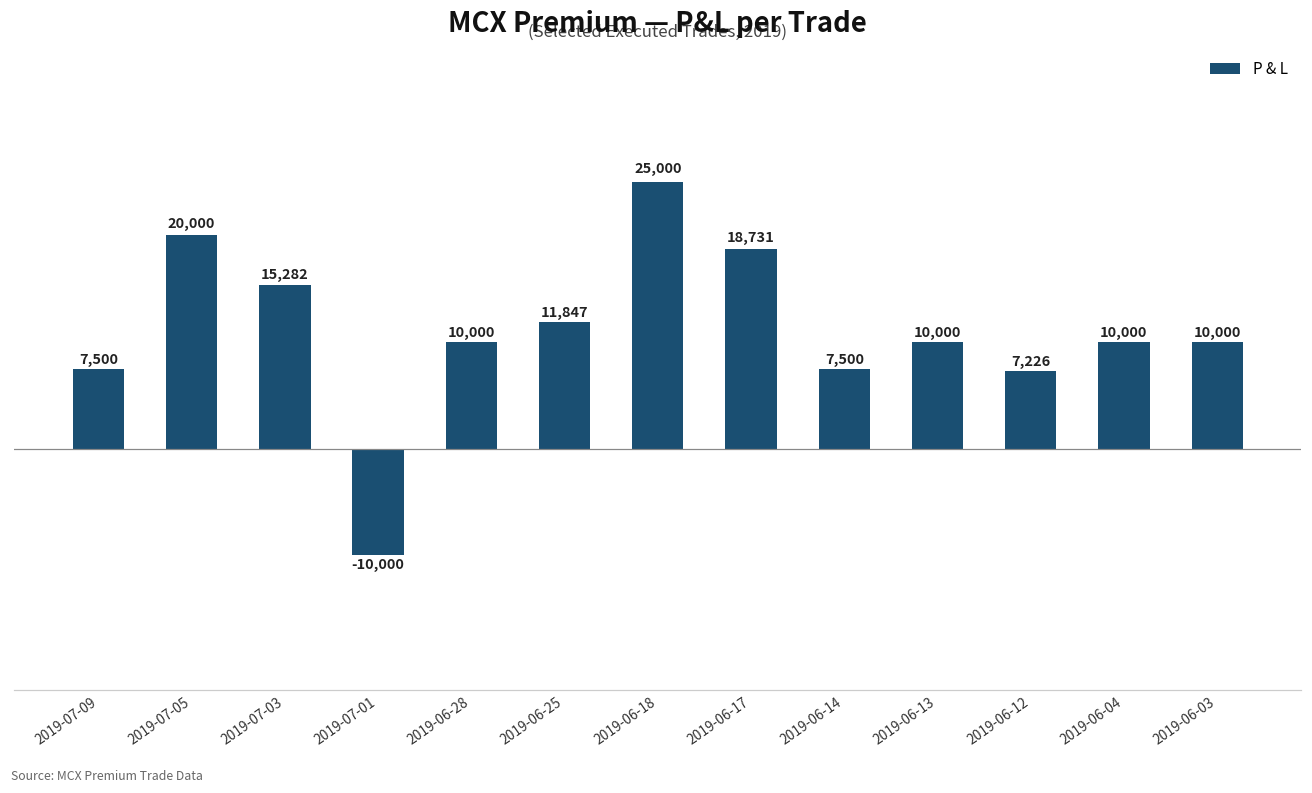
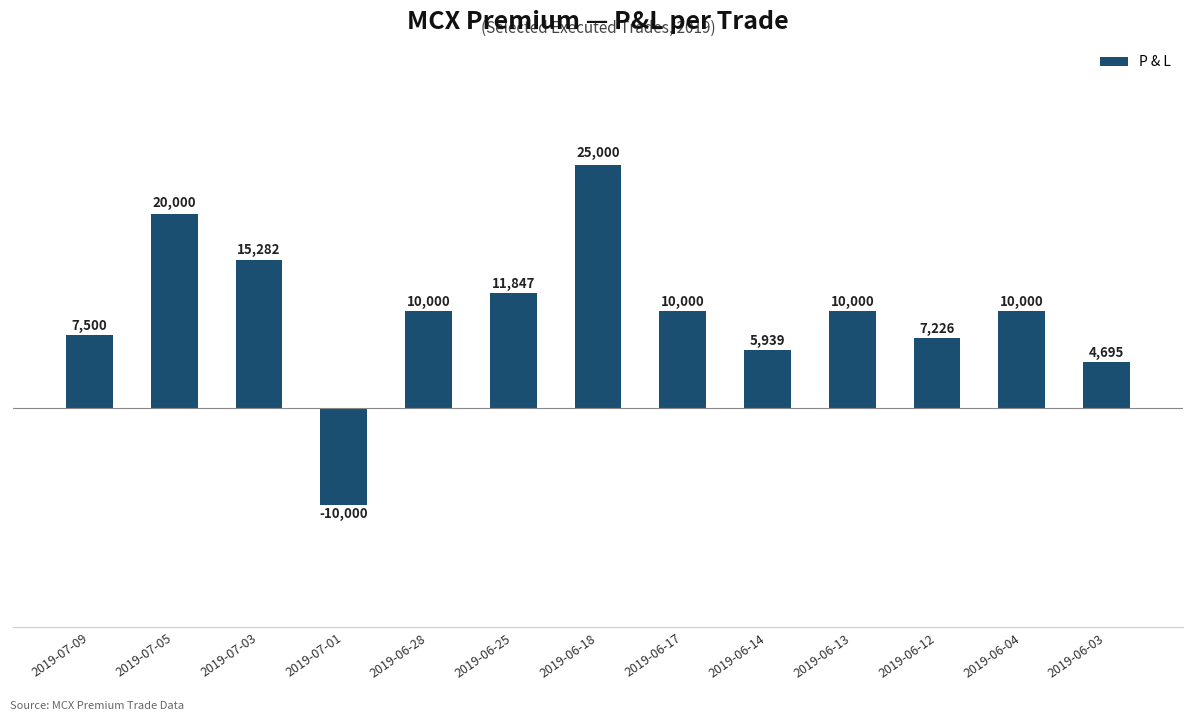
  {
    "2019-07-09": "7,500",
    "2019-07-05": "20,000",
    "2019-07-03": "15,282",
    "2019-07-01": "-10,000",
    "2019-06-28": "10,000",
    "2019-06-25": "11,847",
    "2019-06-18": "25,000",
-   "2019-06-17": "18,731",
-   "2019-06-14": "7,500",
+   "2019-06-17": "10,000",
+   "2019-06-14": "5,939",
    "2019-06-13": "10,000",
    "2019-06-12": "7,226",
    "2019-06-04": "10,000",
-   "2019-06-03": "10,000"
+   "2019-06-03": "4,695"
  }
